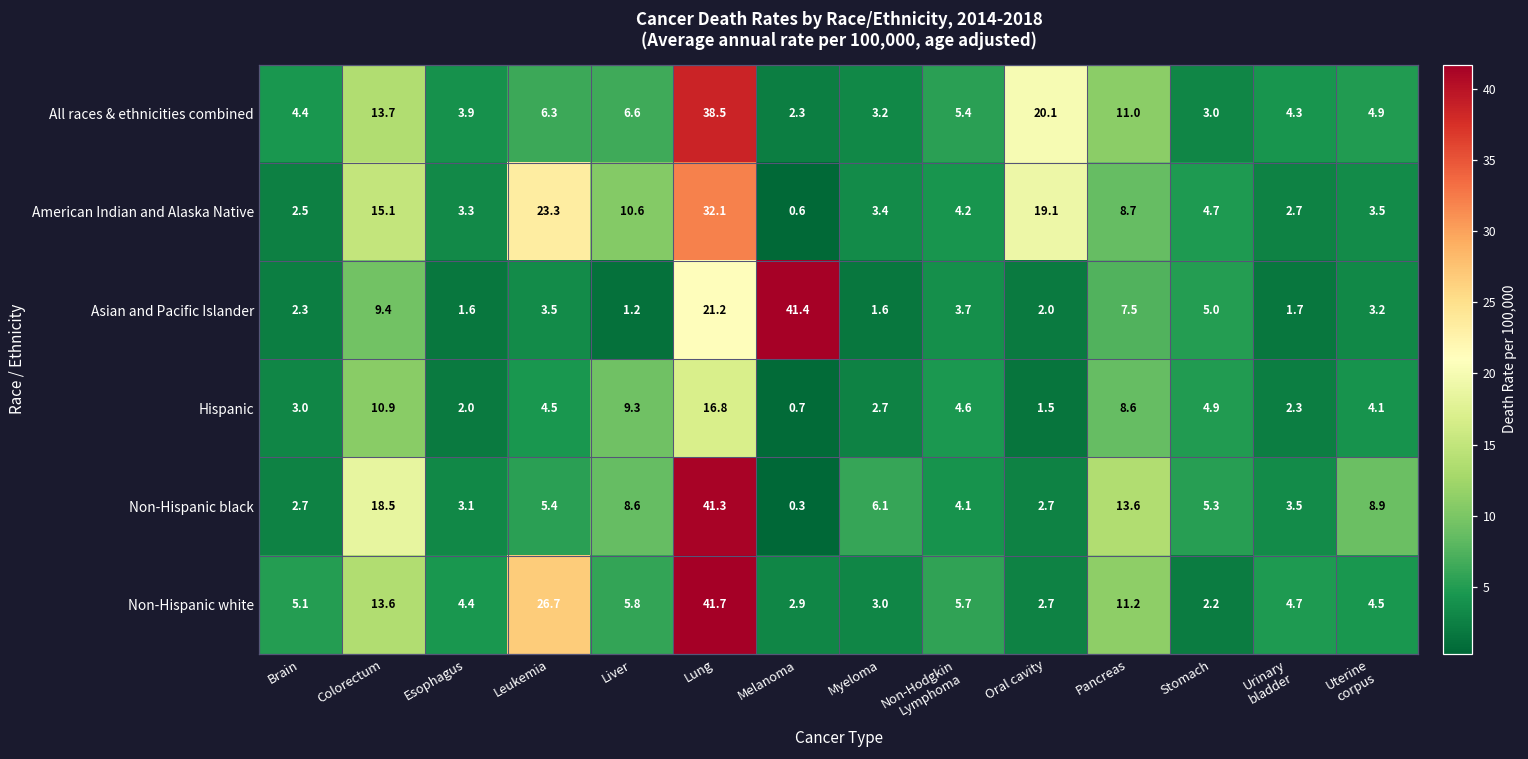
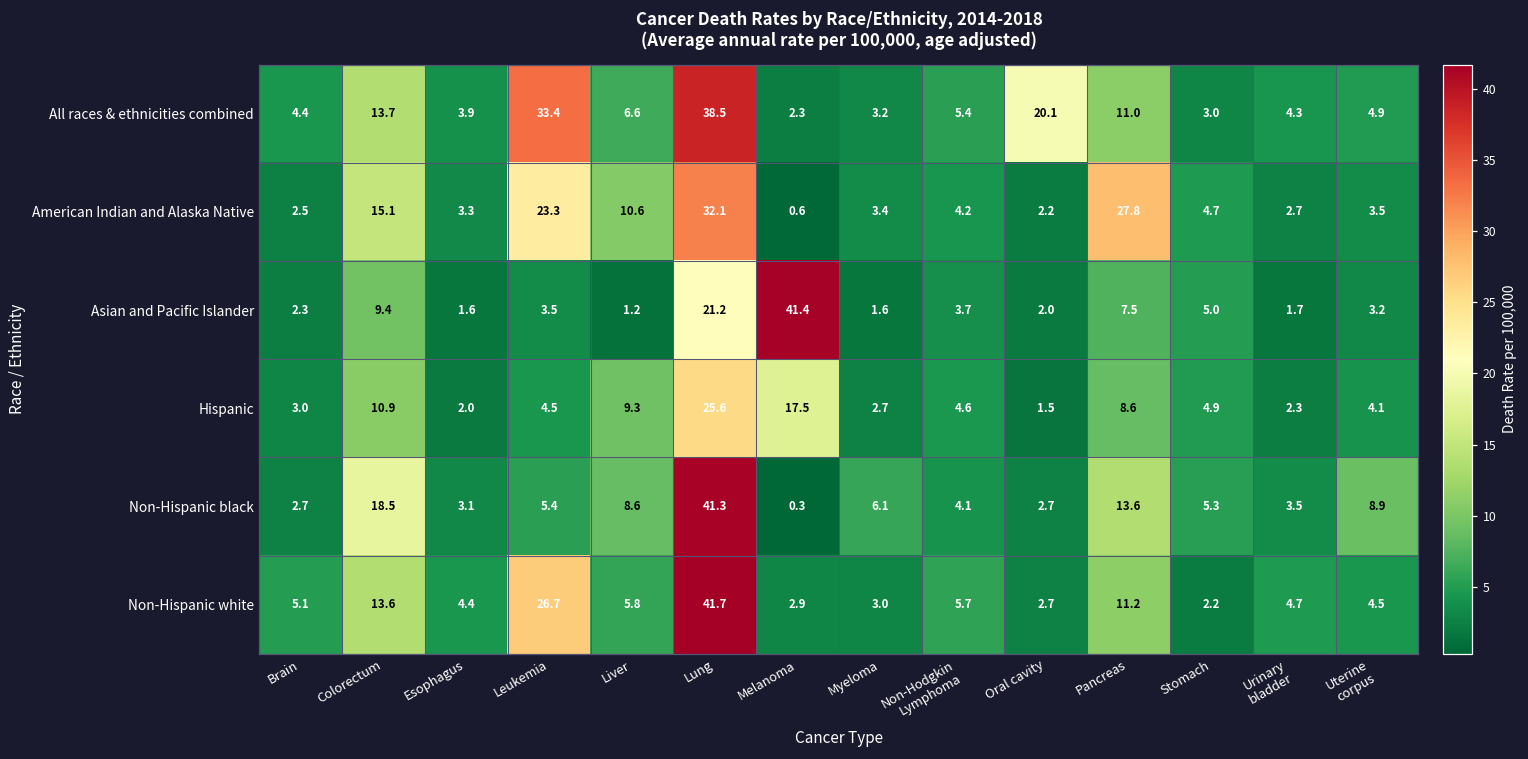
  {
    "All races & ethnicities combined": {
      "Brain": 4.4,
      "Colorectum": 13.7,
      "Esophagus": 3.9,
-     "Leukemia": 6.3,
+     "Leukemia": 33.4,
      "Liver": 6.6,
      "Lung": 38.5,
      "Melanoma": 2.3,
      "Myeloma": 3.2,
      "Non-Hodgkin Lymphoma": 5.4,
      "Oral cavity": 20.1,
      "Pancreas": 11.0,
      "Stomach": 3.0,
      "Urinary bladder": 4.3,
      "Uterine corpus": 4.9
    },
    "American Indian and Alaska Native": {
      "Brain": 2.5,
      "Colorectum": 15.1,
      "Esophagus": 3.3,
      "Leukemia": 23.3,
      "Liver": 10.6,
      "Lung": 32.1,
      "Melanoma": 0.6,
      "Myeloma": 3.4,
      "Non-Hodgkin Lymphoma": 4.2,
-     "Oral cavity": 19.1,
-     "Pancreas": 8.7,
+     "Oral cavity": 2.2,
+     "Pancreas": 27.8,
      "Stomach": 4.7,
      "Urinary bladder": 2.7,
      "Uterine corpus": 3.5
    },
    "Asian and Pacific Islander": {
      "Brain": 2.3,
      "Colorectum": 9.4,
      "Esophagus": 1.6,
      "Leukemia": 3.5,
      "Liver": 1.2,
      "Lung": 21.2,
      "Melanoma": 41.4,
      "Myeloma": 1.6,
      "Non-Hodgkin Lymphoma": 3.7,
      "Oral cavity": 2.0,
      "Pancreas": 7.5,
      "Stomach": 5.0,
      "Urinary bladder": 1.7,
      "Uterine corpus": 3.2
    },
    "Hispanic": {
      "Brain": 3.0,
      "Colorectum": 10.9,
      "Esophagus": 2.0,
      "Leukemia": 4.5,
      "Liver": 9.3,
-     "Lung": 16.8,
-     "Melanoma": 0.7,
+     "Lung": 25.6,
+     "Melanoma": 17.5,
      "Myeloma": 2.7,
      "Non-Hodgkin Lymphoma": 4.6,
      "Oral cavity": 1.5,
      "Pancreas": 8.6,
      "Stomach": 4.9,
      "Urinary bladder": 2.3,
      "Uterine corpus": 4.1
    },
    "Non-Hispanic black": {
      "Brain": 2.7,
      "Colorectum": 18.5,
      "Esophagus": 3.1,
      "Leukemia": 5.4,
      "Liver": 8.6,
      "Lung": 41.3,
      "Melanoma": 0.3,
      "Myeloma": 6.1,
      "Non-Hodgkin Lymphoma": 4.1,
      "Oral cavity": 2.7,
      "Pancreas": 13.6,
      "Stomach": 5.3,
      "Urinary bladder": 3.5,
      "Uterine corpus": 8.9
    },
    "Non-Hispanic white": {
      "Brain": 5.1,
      "Colorectum": 13.6,
      "Esophagus": 4.4,
      "Leukemia": 26.7,
      "Liver": 5.8,
      "Lung": 41.7,
      "Melanoma": 2.9,
      "Myeloma": 3.0,
      "Non-Hodgkin Lymphoma": 5.7,
      "Oral cavity": 2.7,
      "Pancreas": 11.2,
      "Stomach": 2.2,
      "Urinary bladder": 4.7,
      "Uterine corpus": 4.5
    }
  }
